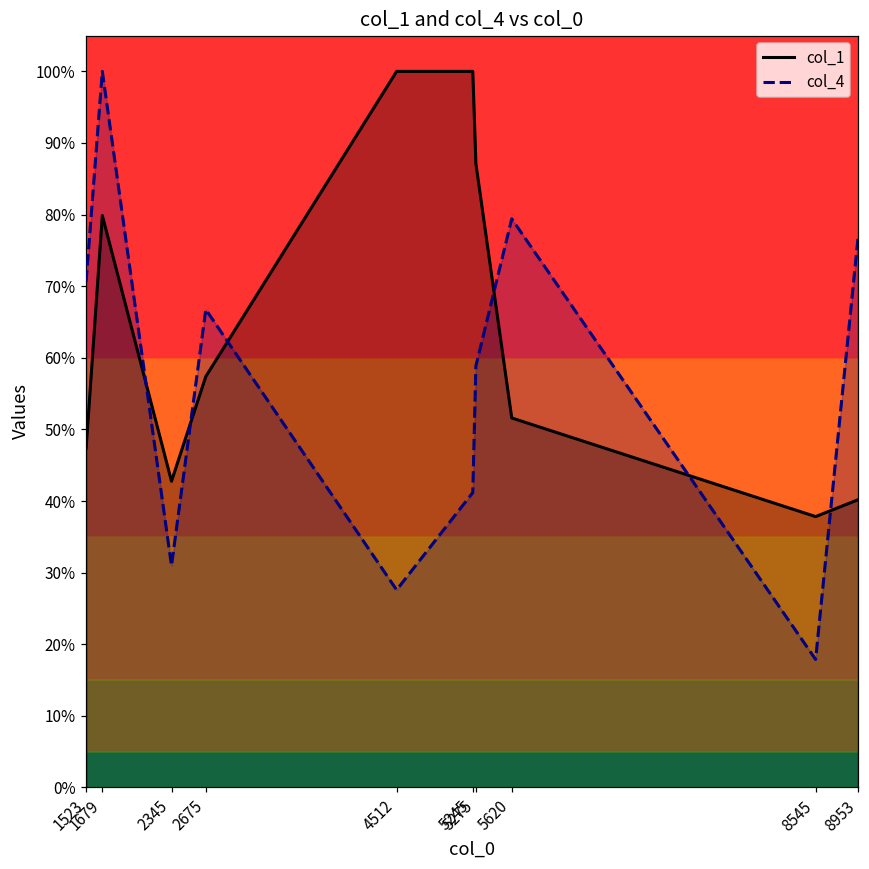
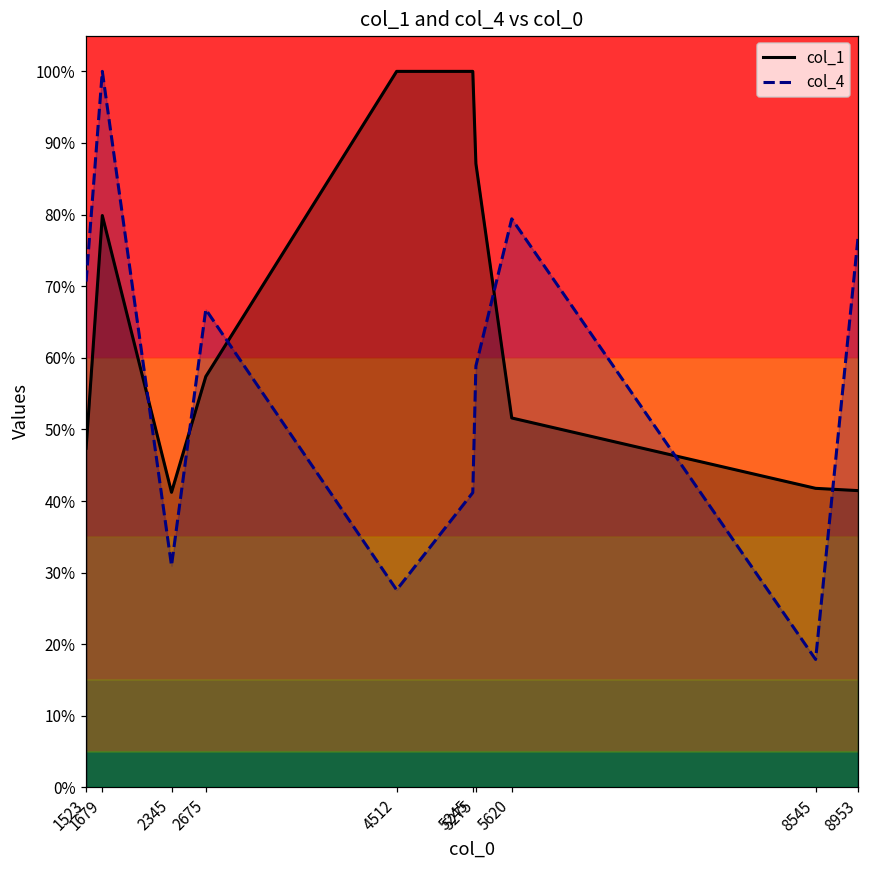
  {
    "col_1": {
      "1523": "47%",
      "1679": "80%",
-     "2345": "43%",
+     "2345": "41%",
      "2675": "57%",
      "4512": "100%",
      "5245": "100%",
      "5275": "87%",
      "5620": "52%",
-     "8545": "38%",
-     "8953": "40%"
+     "8545": "42%",
+     "8953": "41%"
    },
    "col_4": {
      "1523": "71%",
      "1679": "100%",
      "2345": "31%",
      "2675": "67%",
      "4512": "28%",
      "5245": "41%",
      "5275": "59%",
      "5620": "79%",
      "8545": "18%",
      "8953": "77%"
    }
  }
